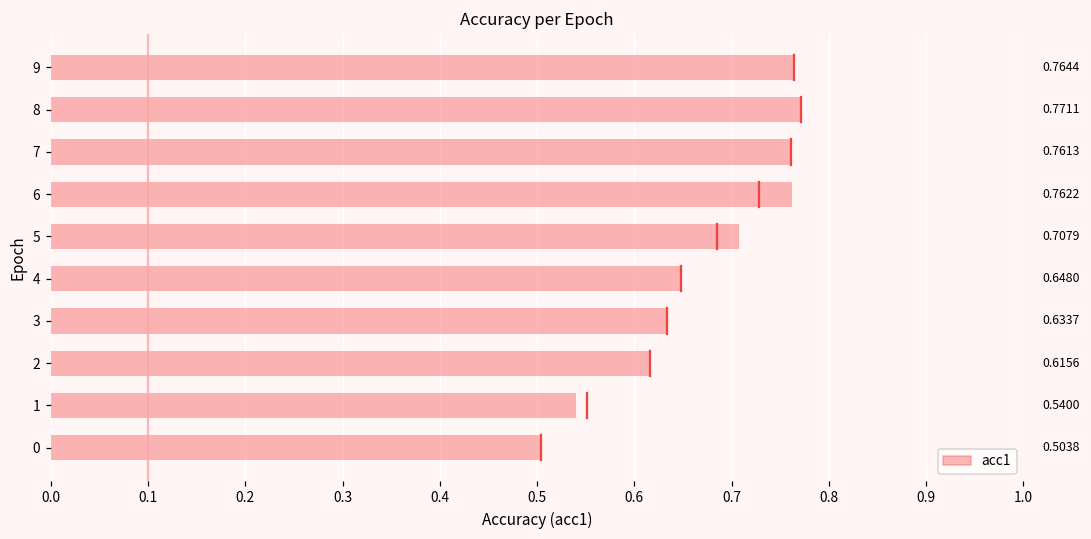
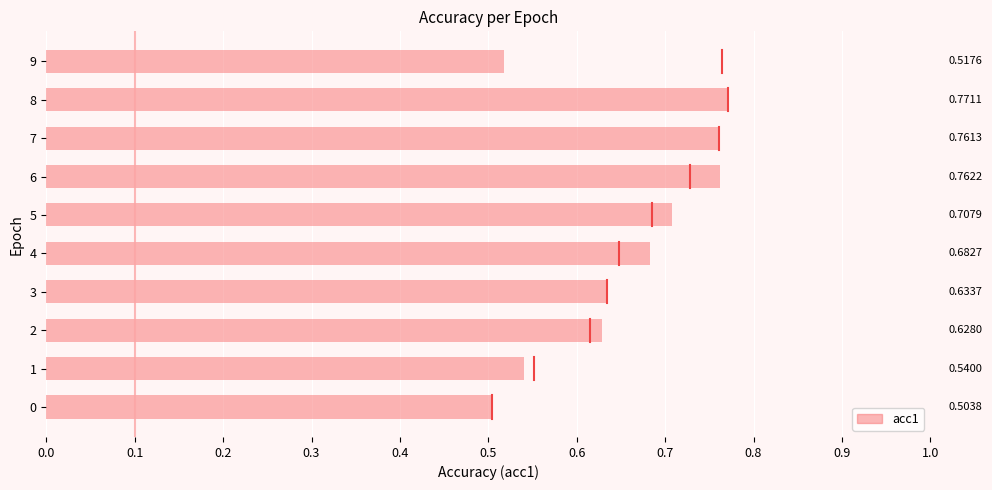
  {
    "acc1": {
-     "9": 0.7644,
-     "4": 0.6480,
-     "2": 0.6156
+     "9": 0.5176,
+     "4": 0.6827,
+     "2": 0.6280
    }
  }
